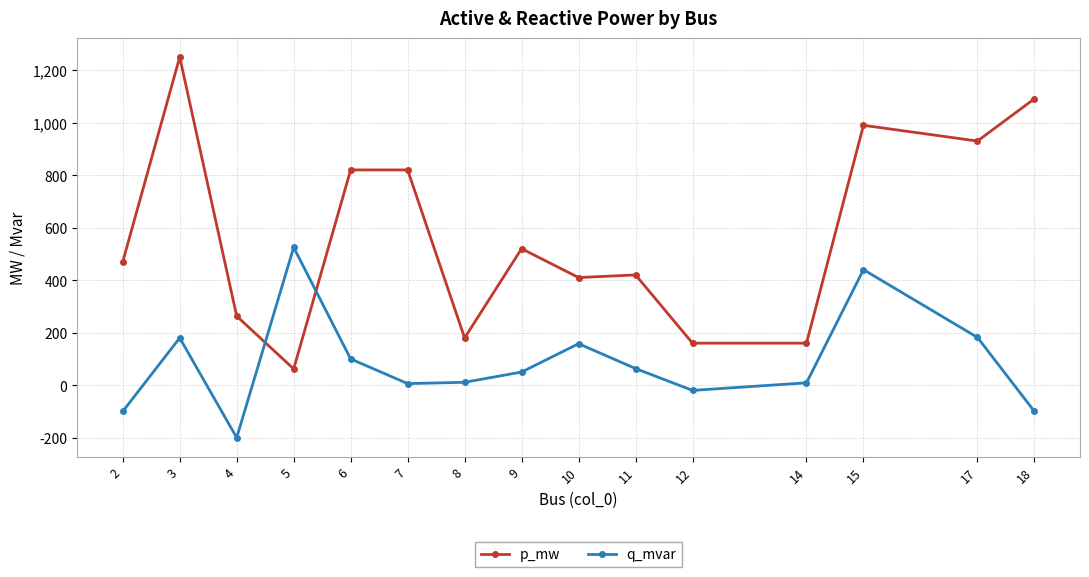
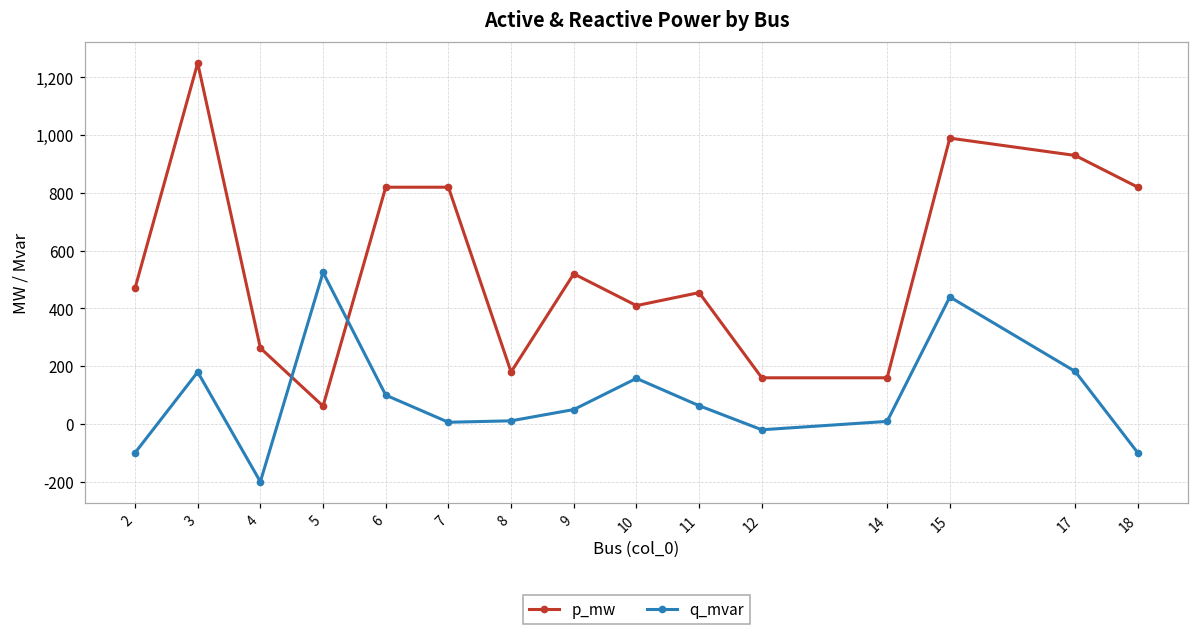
  {
    "p_mw": {
      "2": "470",
      "3": "1,250",
      "4": "260",
      "5": "60",
      "6": "820",
      "7": "820",
      "8": "180",
      "9": "520",
      "10": "410",
-     "11": "420",
+     "11": "460",
      "12": "160",
      "14": "160",
      "15": "990",
      "17": "930",
-     "18": "1,090"
+     "18": "820"
    },
    "q_mvar": {
      "2": "-100",
      "3": "180",
      "4": "-200",
      "5": "530",
      "6": "100",
      "7": "10",
      "8": "10",
      "9": "50",
      "10": "160",
      "11": "60",
      "12": "-20",
      "14": "10",
      "15": "440",
      "17": "180",
      "18": "-100"
    }
  }
